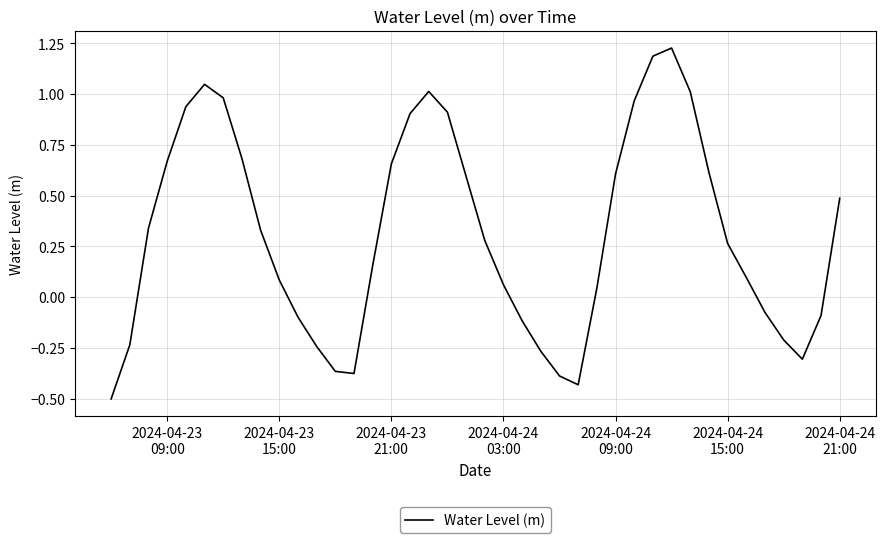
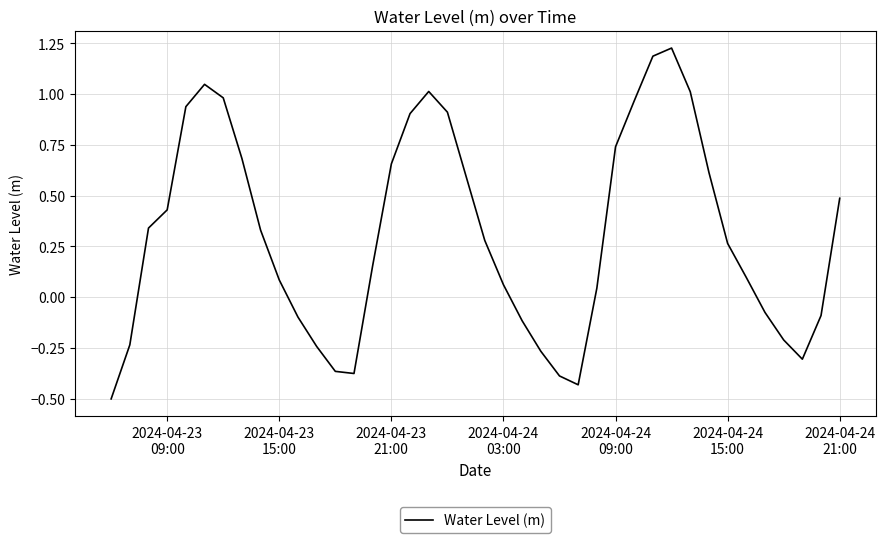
  {
-   "2024-04-23 09:00": 0.67,
+   "2024-04-23 09:00": 0.43,
    "2024-04-23 15:00": 0.08,
    "2024-04-23 21:00": 0.66,
    "2024-04-24 03:00": 0.06,
-   "2024-04-24 09:00": 0.61,
+   "2024-04-24 09:00": 0.74,
    "2024-04-24 15:00": 0.26,
    "2024-04-24 21:00": 0.49
  }
